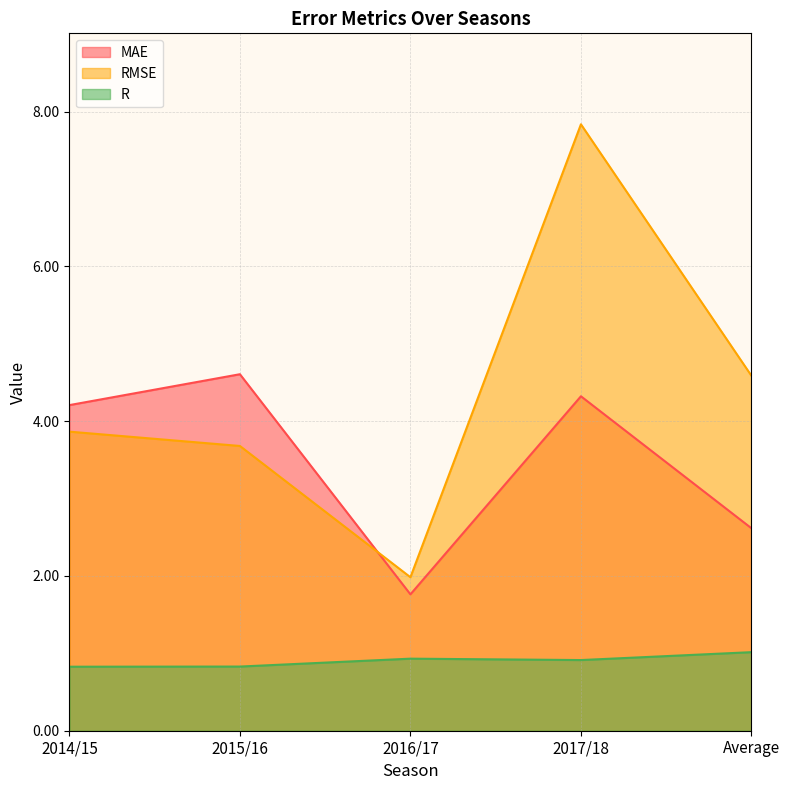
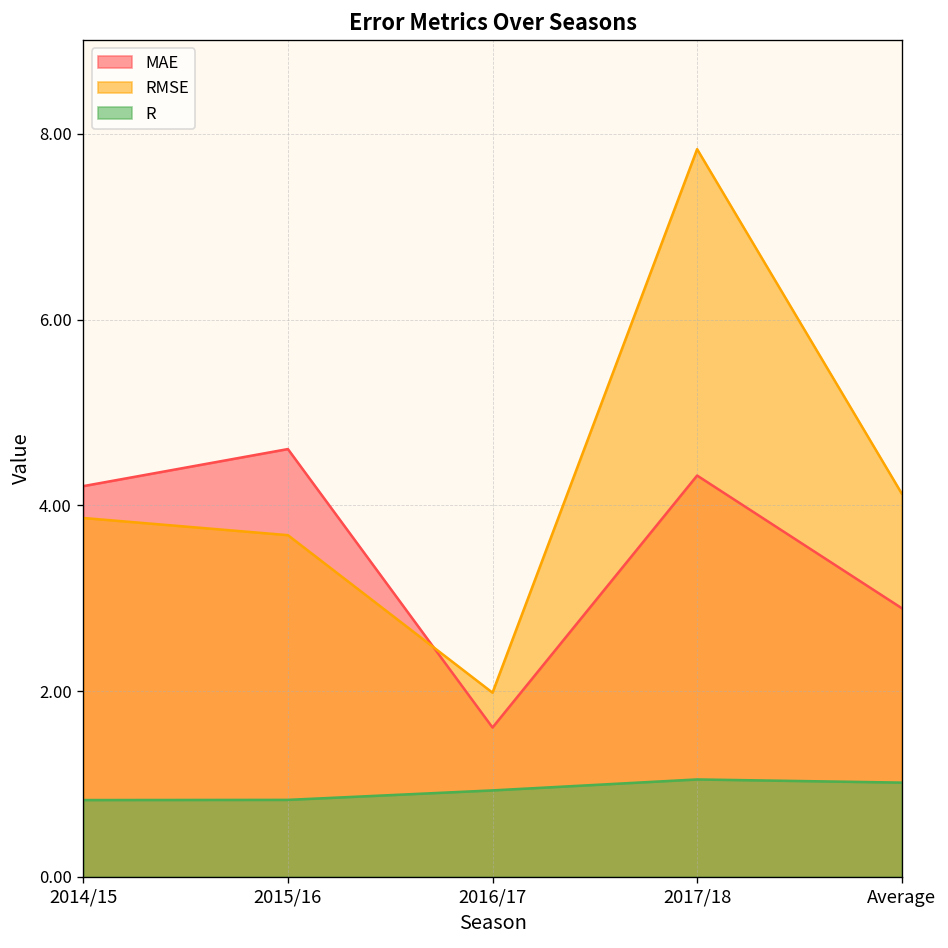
  {
    "MAE": {
      "2014/15": 4.2,
      "2015/16": 4.6,
-     "2016/17": 1.8,
+     "2016/17": 1.6,
      "2017/18": 4.3,
-     "Average": 2.6
+     "Average": 2.9
    },
    "RMSE": {
      "2014/15": 3.9,
      "2015/16": 3.7,
      "2016/17": 2.0,
      "2017/18": 7.8,
-     "Average": 4.6
+     "Average": 4.1
    },
    "R": {
      "2014/15": 0.8,
      "2015/16": 0.8,
      "2016/17": 0.9,
-     "2017/18": 0.9,
+     "2017/18": 1.0,
      "Average": 1.0
    }
  }
